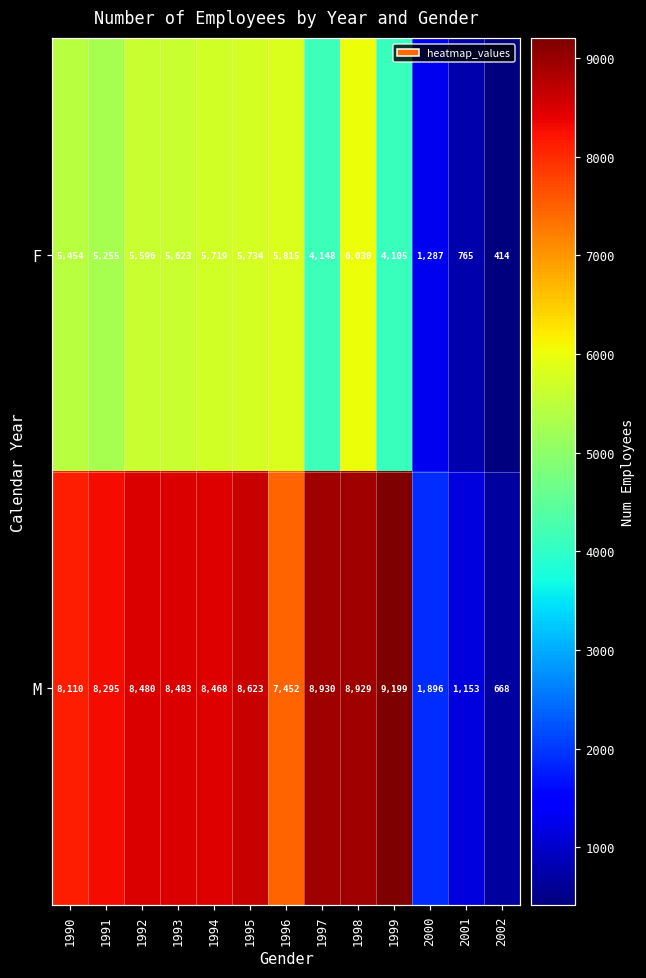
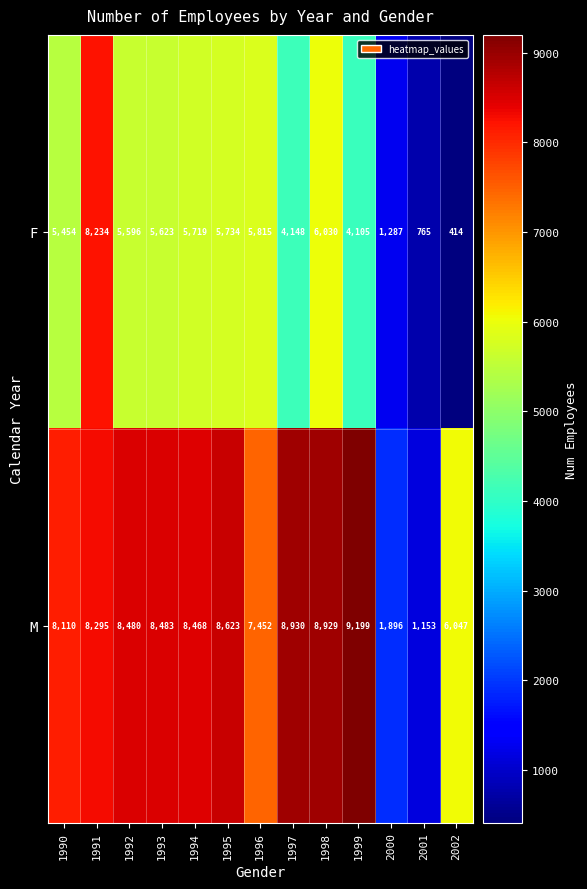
  {
    "F": {
      "1990": "5,454",
-     "1991": "5,255",
+     "1991": "8,234",
      "1992": "5,596",
      "1993": "5,623",
      "1994": "5,719",
      "1995": "5,734",
      "1996": "5,815",
      "1997": "4,148",
      "1998": "6,030",
      "1999": "4,105",
      "2000": "1,287",
      "2001": "765",
      "2002": "414"
    },
    "M": {
      "1990": "8,110",
      "1991": "8,295",
      "1992": "8,480",
      "1993": "8,483",
      "1994": "8,468",
      "1995": "8,623",
      "1996": "7,452",
      "1997": "8,930",
      "1998": "8,929",
      "1999": "9,199",
      "2000": "1,896",
      "2001": "1,153",
-     "2002": "668"
+     "2002": "6,047"
    }
  }
